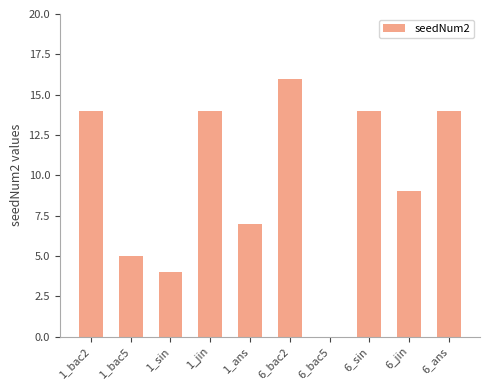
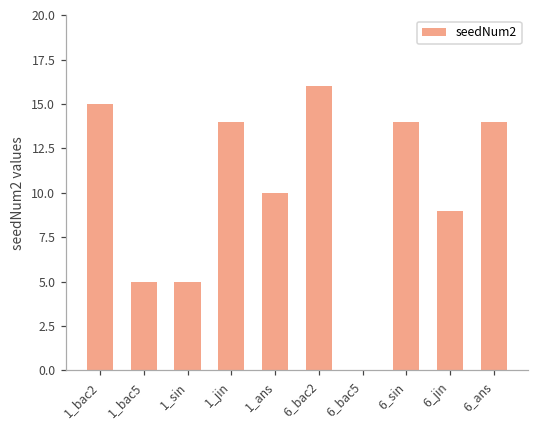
  {
-   "1_bac2": 14,
+   "1_bac2": 15,
    "1_bac5": 5,
-   "1_sin": 4,
+   "1_sin": 5,
    "1_jin": 14,
-   "1_ans": 7,
+   "1_ans": 10,
    "6_bac2": 16,
    "6_bac5": 0,
    "6_sin": 14,
    "6_jin": 9,
    "6_ans": 14
  }
